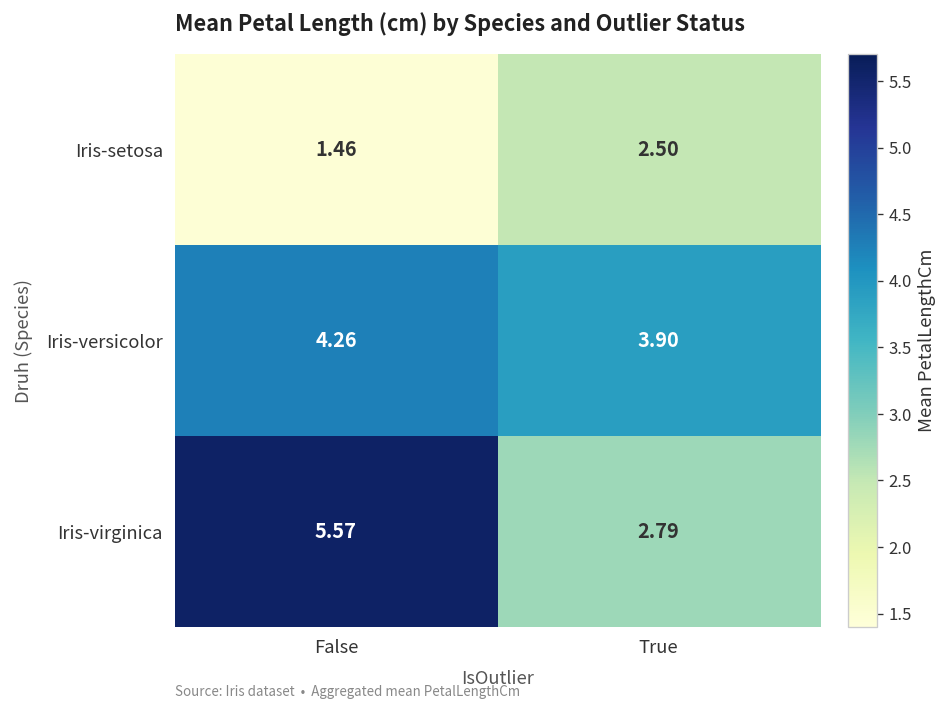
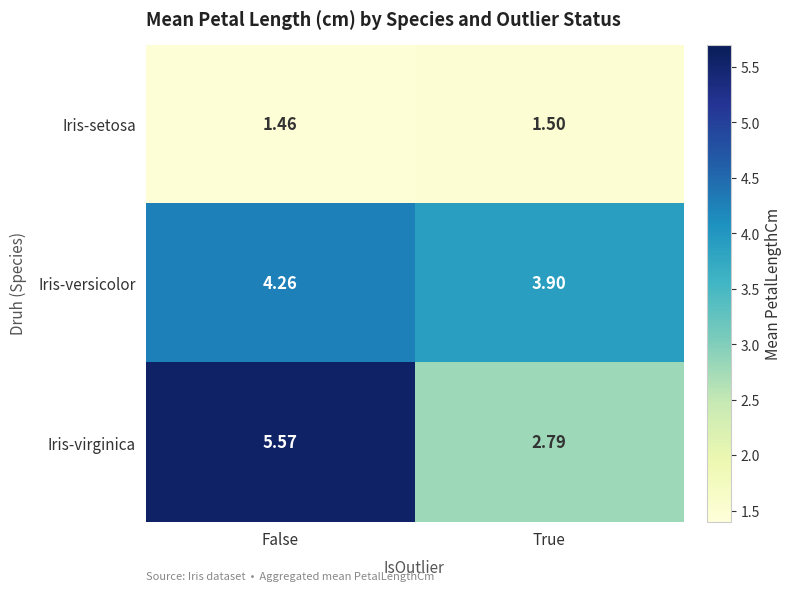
  {
    "Iris-setosa": {
      "False": 1.46,
-     "True": 2.50
+     "True": 1.50
    },
    "Iris-versicolor": {
      "False": 4.26,
      "True": 3.90
    },
    "Iris-virginica": {
      "False": 5.57,
      "True": 2.79
    }
  }
